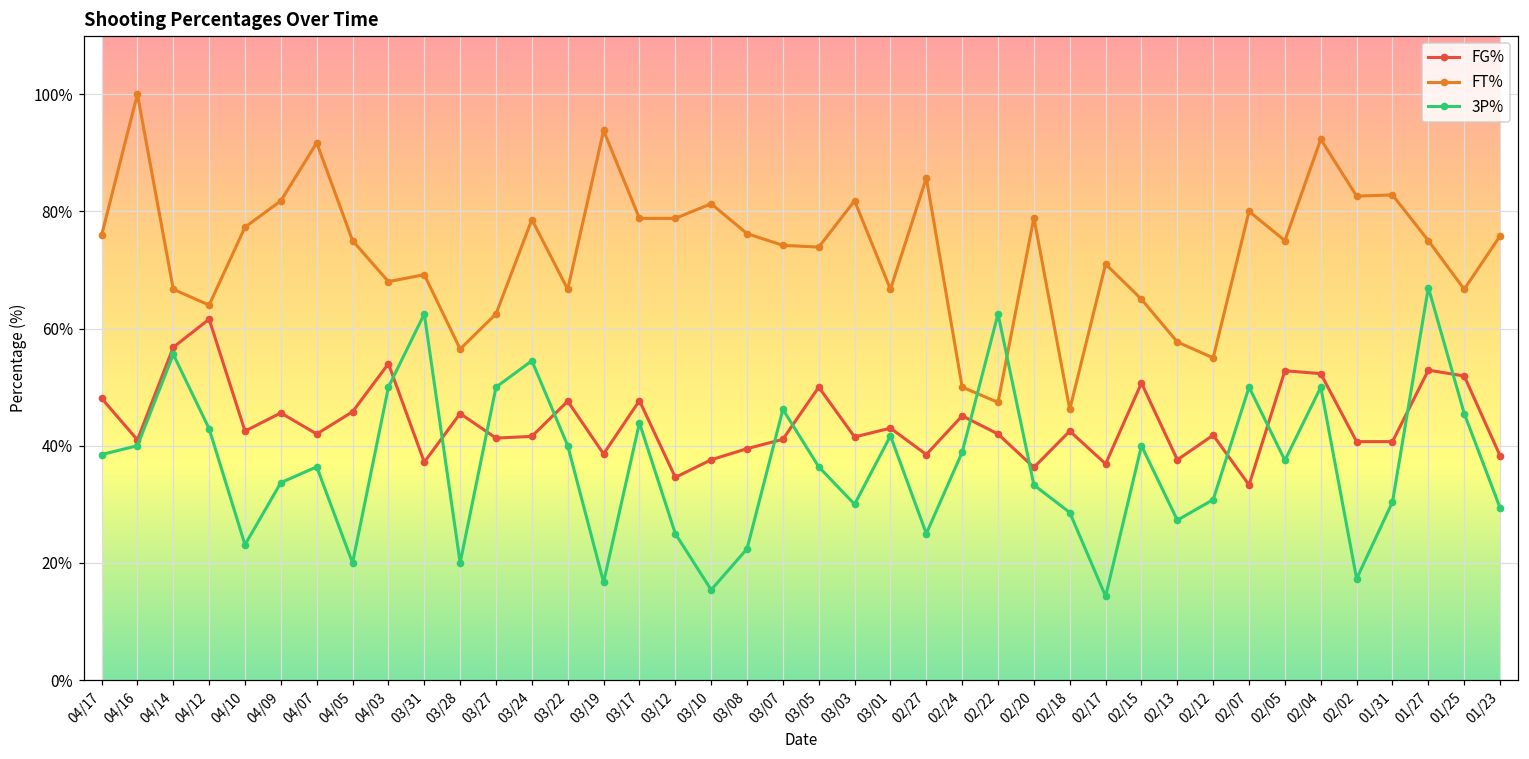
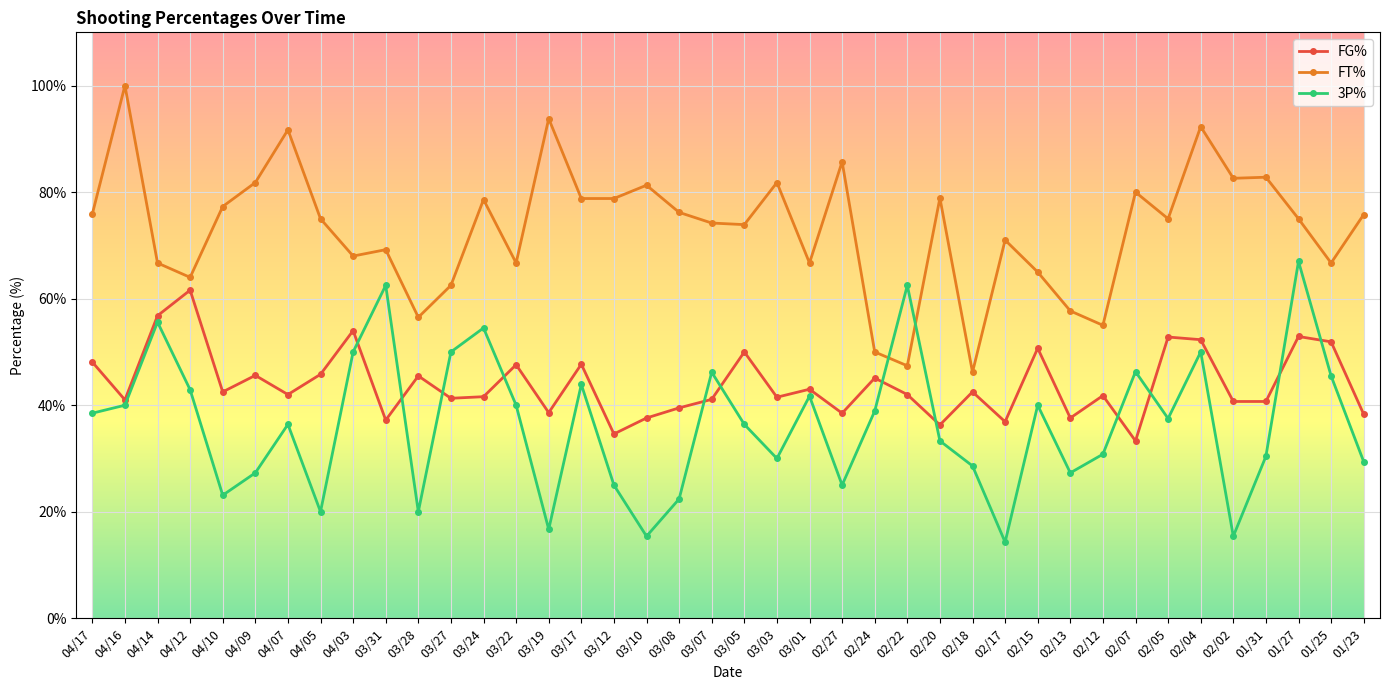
  {
    "3P%": {
      "04/17": "39%",
      "04/16": "40%",
      "04/14": "56%",
      "04/12": "43%",
      "04/10": "23%",
-     "04/09": "34%",
+     "04/09": "27%",
      "04/07": "36%",
      "04/05": "20%",
      "04/03": "50%",
      "03/31": "63%",
      "03/28": "20%",
      "03/27": "50%",
      "03/24": "55%",
      "03/22": "40%",
      "03/19": "17%",
      "03/17": "44%",
      "03/12": "25%",
      "03/10": "15%",
      "03/08": "22%",
      "03/07": "46%",
      "03/05": "36%",
      "03/03": "30%",
      "03/01": "42%",
      "02/27": "25%",
      "02/24": "39%",
      "02/22": "63%",
      "02/20": "33%",
      "02/18": "29%",
      "02/17": "14%",
      "02/15": "40%",
      "02/13": "27%",
      "02/12": "31%",
-     "02/07": "50%",
+     "02/07": "46%",
      "02/05": "38%",
      "02/04": "50%",
-     "02/02": "17%",
+     "02/02": "15%",
      "01/31": "30%",
      "01/27": "67%",
      "01/25": "46%",
      "01/23": "29%"
    }
  }
